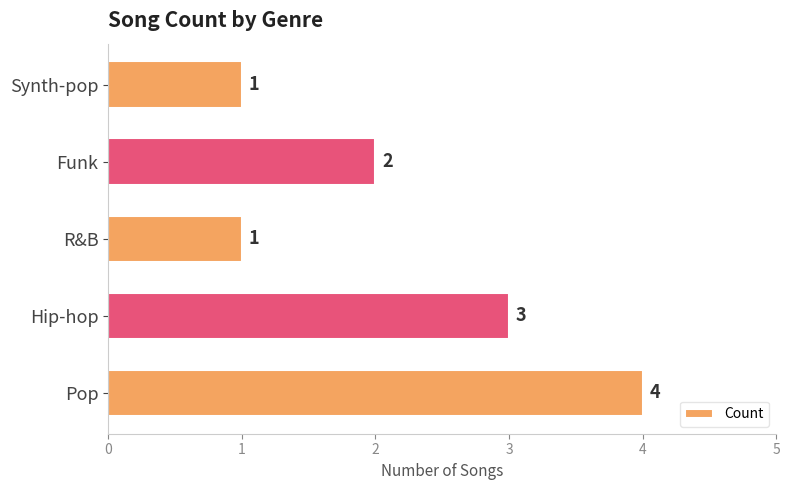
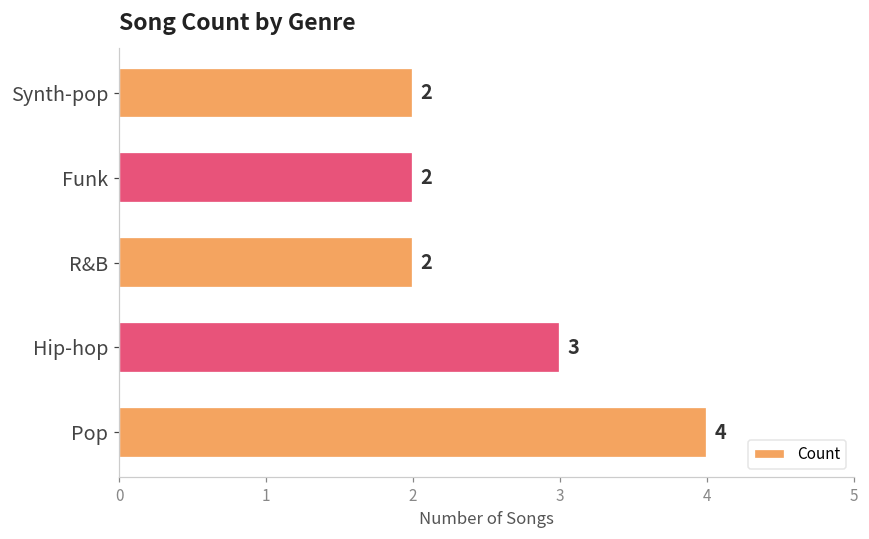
  {
-   "Synth-pop": 1,
+   "Synth-pop": 2,
    "Funk": 2,
-   "R&B": 1,
+   "R&B": 2,
    "Hip-hop": 3,
    "Pop": 4
  }
